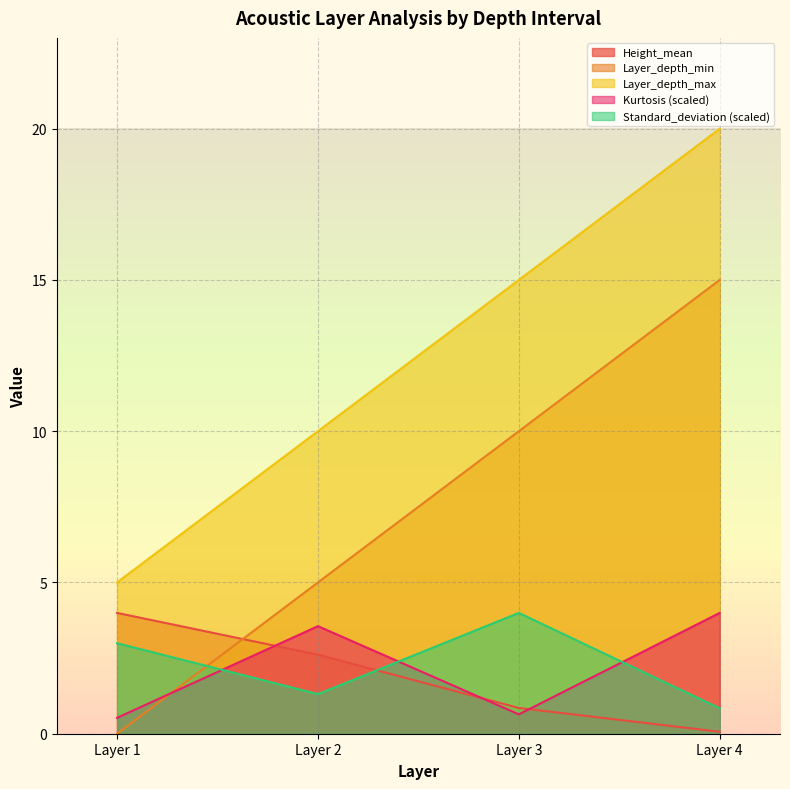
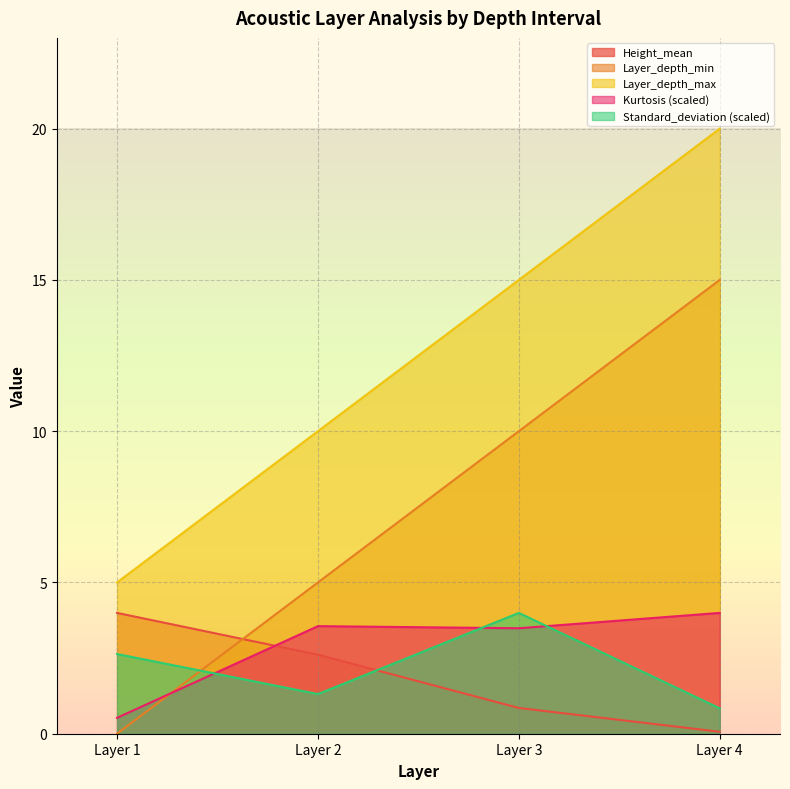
  {
    "Layer_depth_max": {
      "Layer 1": 5.0,
      "Layer 2": 10.0,
      "Layer 3": 15.0,
      "Layer 4": 20.0
    },
    "Kurtosis (scaled)": {
      "Layer 1": 0.5,
      "Layer 2": 3.6,
-     "Layer 3": 0.6,
+     "Layer 3": 3.5,
      "Layer 4": 4.0
    },
    "Standard_deviation (scaled)": {
-     "Layer 1": 3.0,
+     "Layer 1": 2.6,
      "Layer 2": 1.3,
      "Layer 3": 4.0,
      "Layer 4": 0.8
    }
  }
